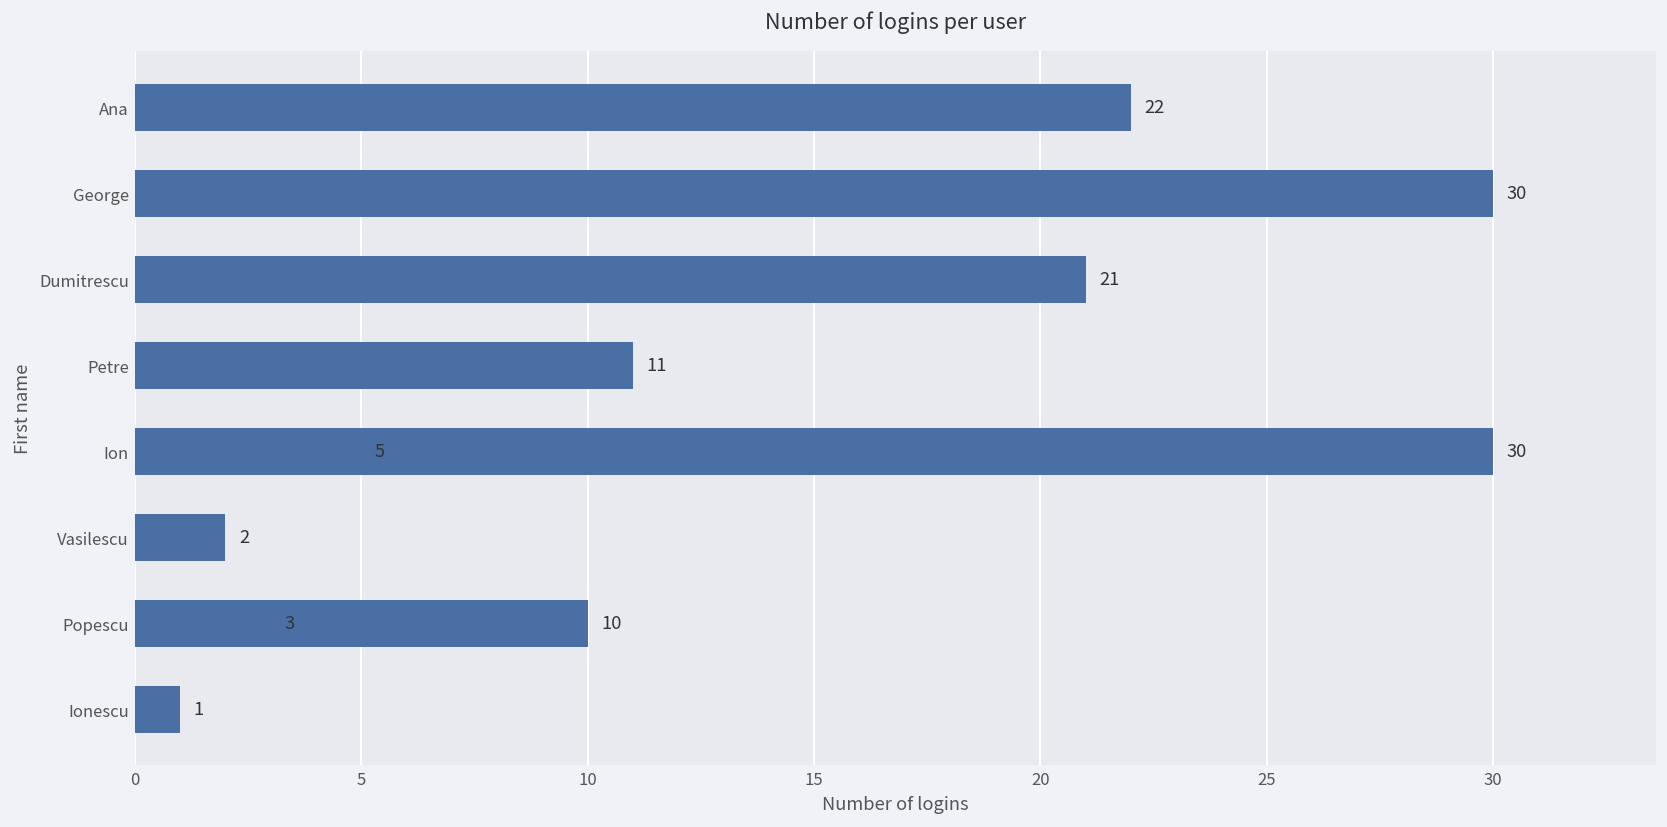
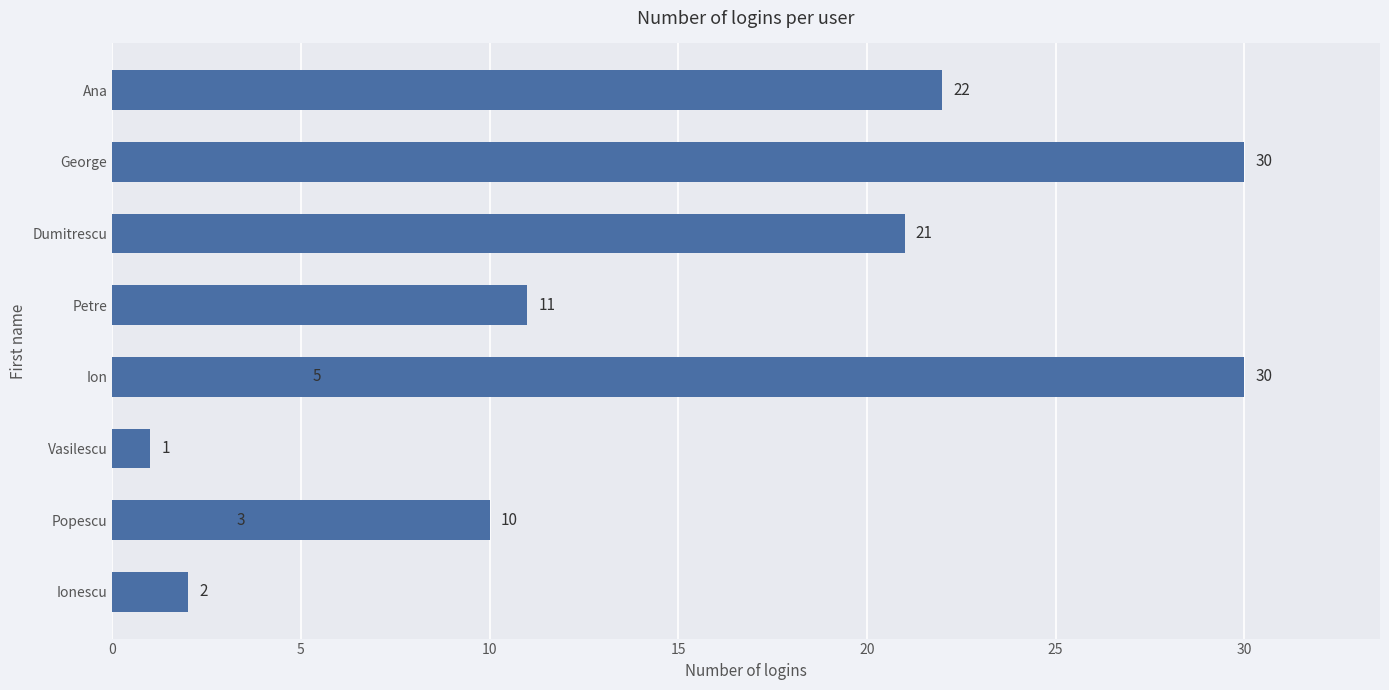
  {
    "Ana": 22,
    "George": 30,
    "Dumitrescu": 21,
    "Petre": 11,
-   "Vasilescu": 2,
-   "Ionescu": 1
+   "Vasilescu": 1,
+   "Ionescu": 2
  }
